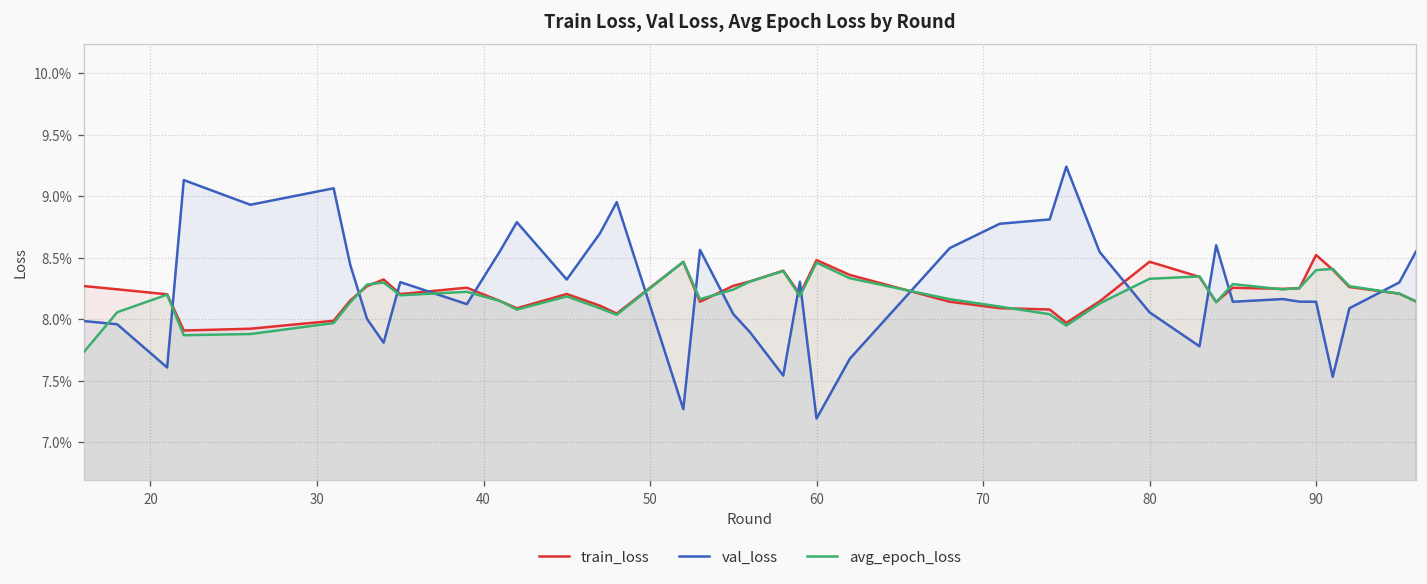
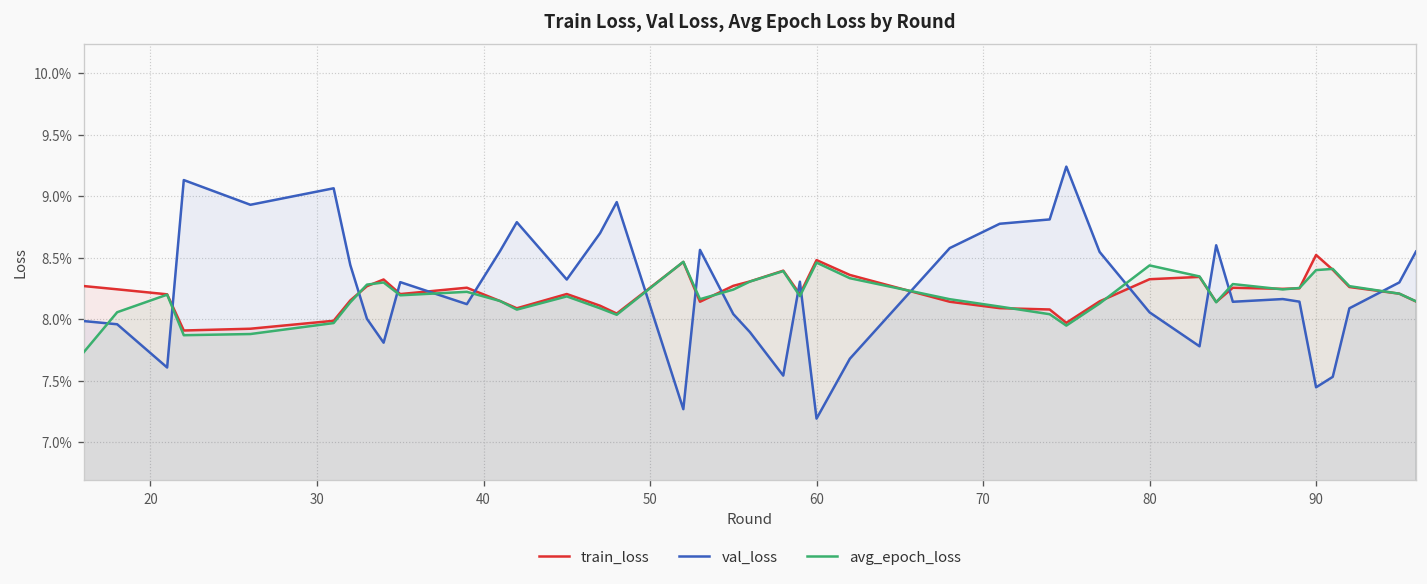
  {
    "train_loss": {
-     "80": "8.47%",
+     "80": "8.33%",
      "90": "8.52%"
    },
    "val_loss": {
      "60": "7.19%",
      "80": "8.06%",
-     "90": "8.14%"
+     "90": "7.45%"
    },
    "avg_epoch_loss": {
-     "80": "8.33%",
+     "80": "8.44%",
      "90": "8.40%"
    }
  }
